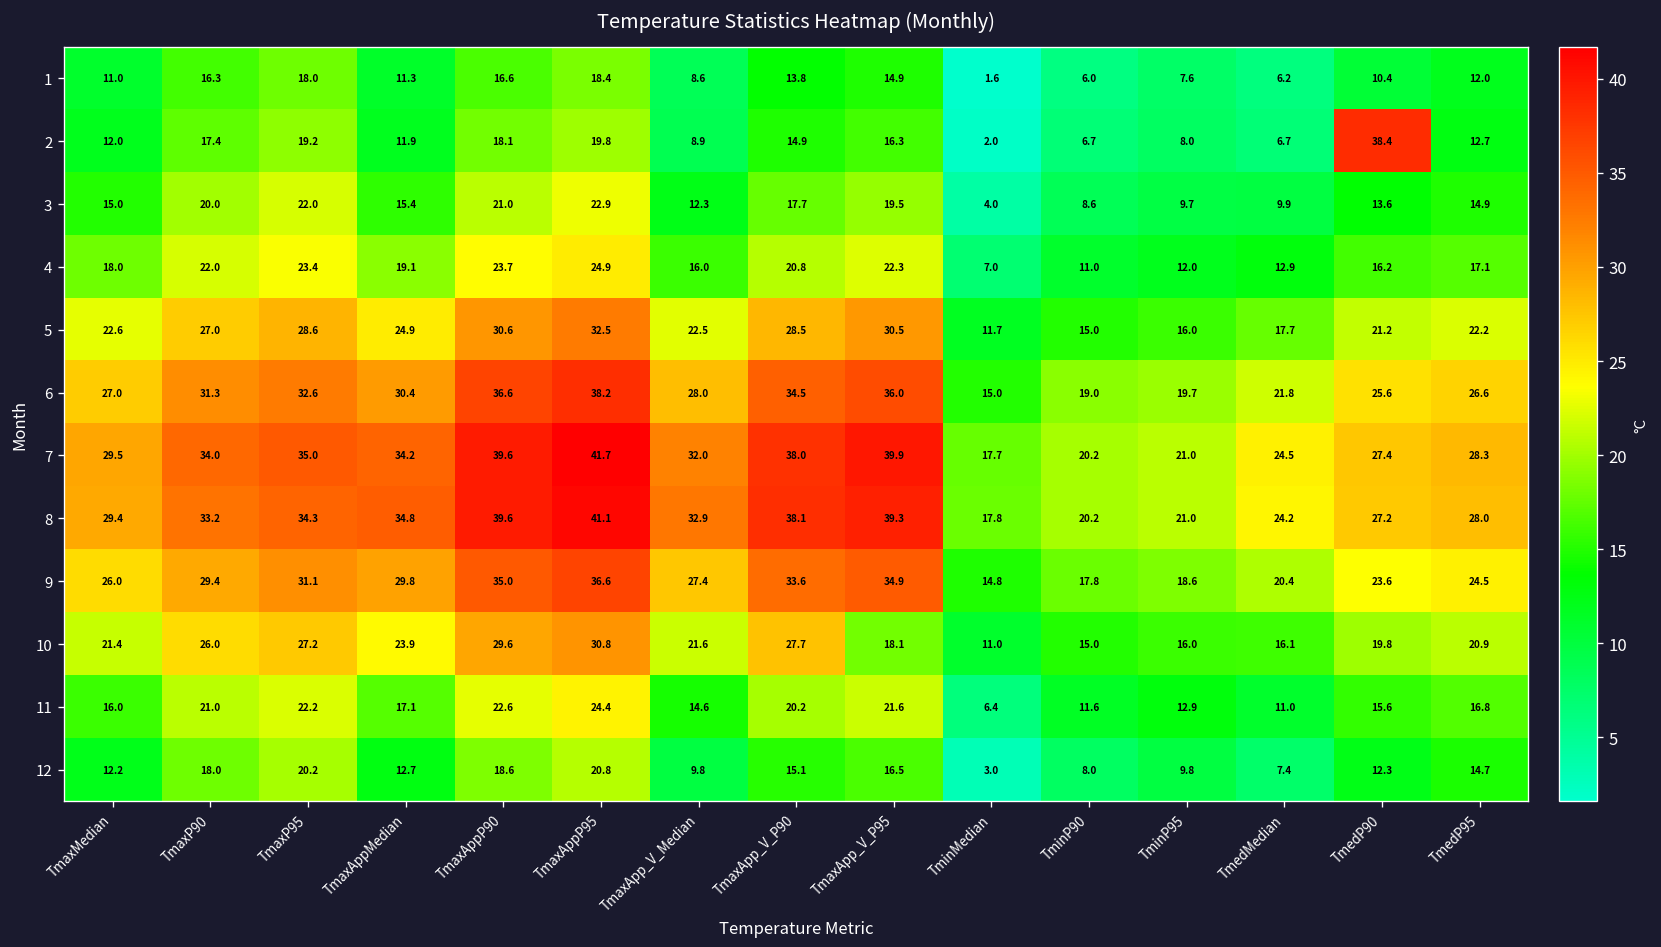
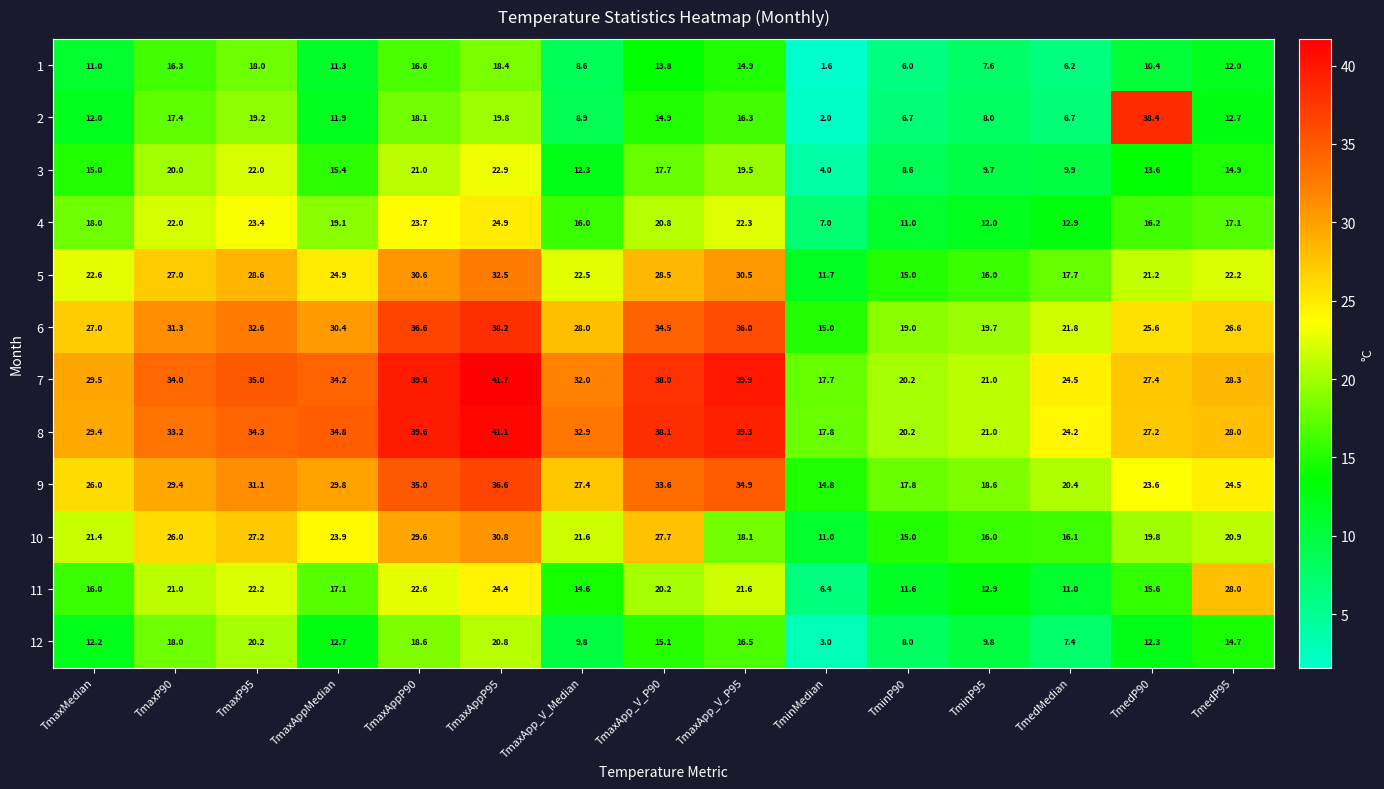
  {
    "1": {
      "TmaxMedian": 11.0,
      "TmaxP90": 16.3,
      "TmaxP95": 18.0,
      "TmaxAppMedian": 11.3,
      "TmaxAppP90": 16.6,
      "TmaxAppP95": 18.4,
      "TmaxApp_V_Median": 8.6,
      "TmaxApp_V_P90": 13.8,
      "TmaxApp_V_P95": 14.9,
      "TminMedian": 1.6,
      "TminP90": 6.0,
      "TminP95": 7.6,
      "TmedMedian": 6.2,
      "TmedP90": 10.4,
      "TmedP95": 12.0
    },
    "2": {
      "TmaxMedian": 12.0,
      "TmaxP90": 17.4,
      "TmaxP95": 19.2,
      "TmaxAppMedian": 11.9,
      "TmaxAppP90": 18.1,
      "TmaxAppP95": 19.8,
      "TmaxApp_V_Median": 8.9,
      "TmaxApp_V_P90": 14.9,
      "TmaxApp_V_P95": 16.3,
      "TminMedian": 2.0,
      "TminP90": 6.7,
      "TminP95": 8.0,
      "TmedMedian": 6.7,
      "TmedP90": 38.4,
      "TmedP95": 12.7
    },
    "3": {
      "TmaxMedian": 15.0,
      "TmaxP90": 20.0,
      "TmaxP95": 22.0,
      "TmaxAppMedian": 15.4,
      "TmaxAppP90": 21.0,
      "TmaxAppP95": 22.9,
      "TmaxApp_V_Median": 12.3,
      "TmaxApp_V_P90": 17.7,
      "TmaxApp_V_P95": 19.5,
      "TminMedian": 4.0,
      "TminP90": 8.6,
      "TminP95": 9.7,
      "TmedMedian": 9.9,
      "TmedP90": 13.6,
      "TmedP95": 14.9
    },
    "4": {
      "TmaxMedian": 18.0,
      "TmaxP90": 22.0,
      "TmaxP95": 23.4,
      "TmaxAppMedian": 19.1,
      "TmaxAppP90": 23.7,
      "TmaxAppP95": 24.9,
      "TmaxApp_V_Median": 16.0,
      "TmaxApp_V_P90": 20.8,
      "TmaxApp_V_P95": 22.3,
      "TminMedian": 7.0,
      "TminP90": 11.0,
      "TminP95": 12.0,
      "TmedMedian": 12.9,
      "TmedP90": 16.2,
      "TmedP95": 17.1
    },
    "5": {
      "TmaxMedian": 22.6,
      "TmaxP90": 27.0,
      "TmaxP95": 28.6,
      "TmaxAppMedian": 24.9,
      "TmaxAppP90": 30.6,
      "TmaxAppP95": 32.5,
      "TmaxApp_V_Median": 22.5,
      "TmaxApp_V_P90": 28.5,
      "TmaxApp_V_P95": 30.5,
      "TminMedian": 11.7,
      "TminP90": 15.0,
      "TminP95": 16.0,
      "TmedMedian": 17.7,
      "TmedP90": 21.2,
      "TmedP95": 22.2
    },
    "6": {
      "TmaxMedian": 27.0,
      "TmaxP90": 31.3,
      "TmaxP95": 32.6,
      "TmaxAppMedian": 30.4,
      "TmaxAppP90": 36.6,
      "TmaxAppP95": 38.2,
      "TmaxApp_V_Median": 28.0,
      "TmaxApp_V_P90": 34.5,
      "TmaxApp_V_P95": 36.0,
      "TminMedian": 15.0,
      "TminP90": 19.0,
      "TminP95": 19.7,
      "TmedMedian": 21.8,
      "TmedP90": 25.6,
      "TmedP95": 26.6
    },
    "7": {
      "TmaxMedian": 29.5,
      "TmaxP90": 34.0,
      "TmaxP95": 35.0,
      "TmaxAppMedian": 34.2,
      "TmaxAppP90": 39.6,
      "TmaxAppP95": 41.7,
      "TmaxApp_V_Median": 32.0,
      "TmaxApp_V_P90": 38.0,
      "TmaxApp_V_P95": 39.9,
      "TminMedian": 17.7,
      "TminP90": 20.2,
      "TminP95": 21.0,
      "TmedMedian": 24.5,
      "TmedP90": 27.4,
      "TmedP95": 28.3
    },
    "8": {
      "TmaxMedian": 29.4,
      "TmaxP90": 33.2,
      "TmaxP95": 34.3,
      "TmaxAppMedian": 34.8,
      "TmaxAppP90": 39.6,
      "TmaxAppP95": 41.1,
      "TmaxApp_V_Median": 32.9,
      "TmaxApp_V_P90": 38.1,
      "TmaxApp_V_P95": 39.3,
      "TminMedian": 17.8,
      "TminP90": 20.2,
      "TminP95": 21.0,
      "TmedMedian": 24.2,
      "TmedP90": 27.2,
      "TmedP95": 28.0
    },
    "9": {
      "TmaxMedian": 26.0,
      "TmaxP90": 29.4,
      "TmaxP95": 31.1,
      "TmaxAppMedian": 29.8,
      "TmaxAppP90": 35.0,
      "TmaxAppP95": 36.6,
      "TmaxApp_V_Median": 27.4,
      "TmaxApp_V_P90": 33.6,
      "TmaxApp_V_P95": 34.9,
      "TminMedian": 14.8,
      "TminP90": 17.8,
      "TminP95": 18.6,
      "TmedMedian": 20.4,
      "TmedP90": 23.6,
      "TmedP95": 24.5
    },
    "10": {
      "TmaxMedian": 21.4,
      "TmaxP90": 26.0,
      "TmaxP95": 27.2,
      "TmaxAppMedian": 23.9,
      "TmaxAppP90": 29.6,
      "TmaxAppP95": 30.8,
      "TmaxApp_V_Median": 21.6,
      "TmaxApp_V_P90": 27.7,
      "TmaxApp_V_P95": 18.1,
      "TminMedian": 11.0,
      "TminP90": 15.0,
      "TminP95": 16.0,
      "TmedMedian": 16.1,
      "TmedP90": 19.8,
      "TmedP95": 20.9
    },
    "11": {
      "TmaxMedian": 16.0,
      "TmaxP90": 21.0,
      "TmaxP95": 22.2,
      "TmaxAppMedian": 17.1,
      "TmaxAppP90": 22.6,
      "TmaxAppP95": 24.4,
      "TmaxApp_V_Median": 14.6,
      "TmaxApp_V_P90": 20.2,
      "TmaxApp_V_P95": 21.6,
      "TminMedian": 6.4,
      "TminP90": 11.6,
      "TminP95": 12.9,
      "TmedMedian": 11.0,
      "TmedP90": 15.6,
-     "TmedP95": 16.8
+     "TmedP95": 28.0
    },
    "12": {
      "TmaxMedian": 12.2,
      "TmaxP90": 18.0,
      "TmaxP95": 20.2,
      "TmaxAppMedian": 12.7,
      "TmaxAppP90": 18.6,
      "TmaxAppP95": 20.8,
      "TmaxApp_V_Median": 9.8,
      "TmaxApp_V_P90": 15.1,
      "TmaxApp_V_P95": 16.5,
      "TminMedian": 3.0,
      "TminP90": 8.0,
      "TminP95": 9.8,
      "TmedMedian": 7.4,
      "TmedP90": 12.3,
      "TmedP95": 14.7
    }
  }
